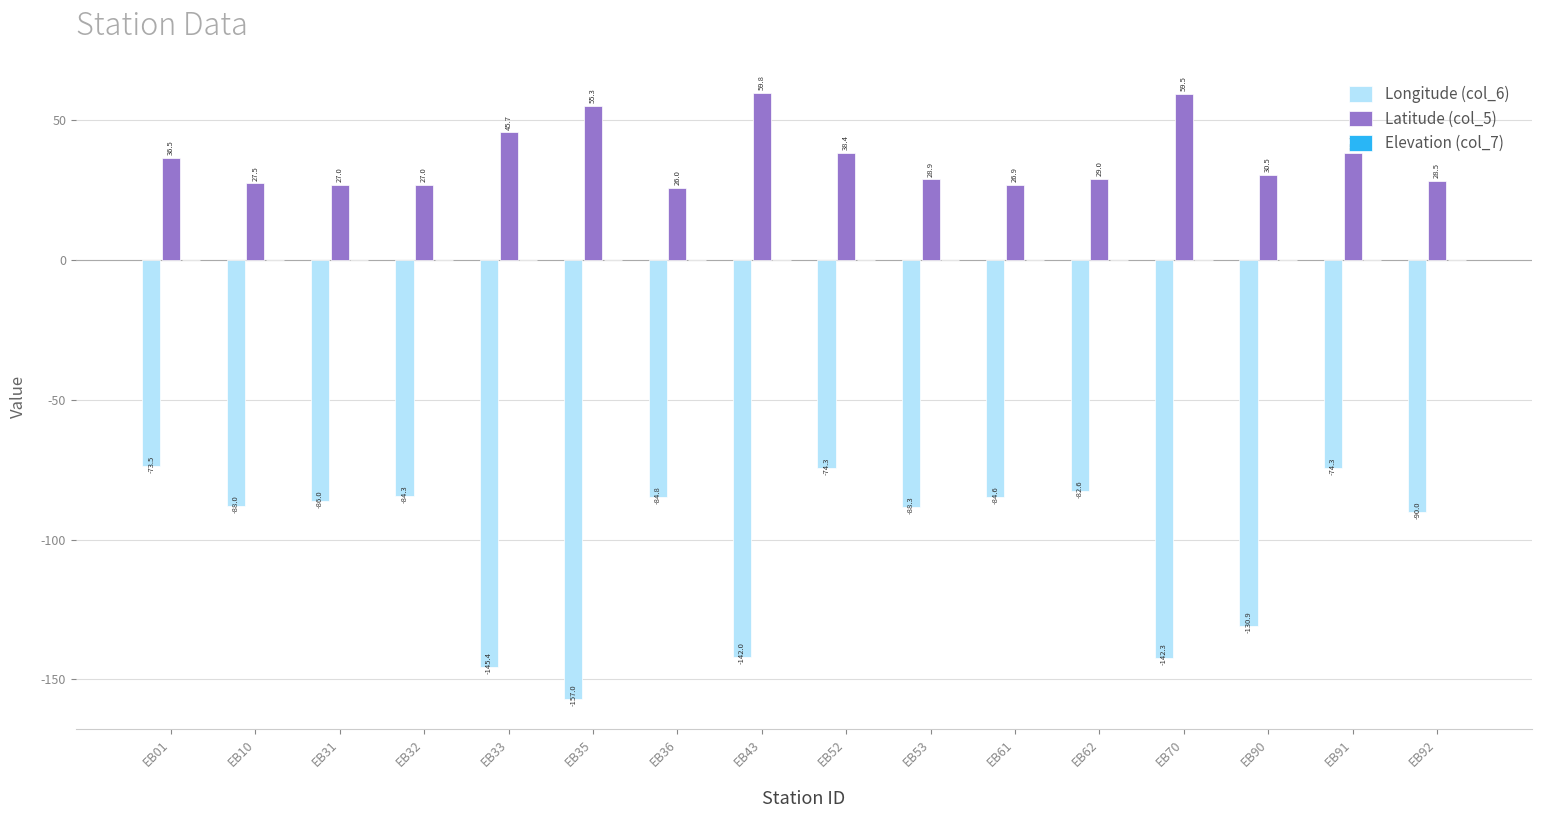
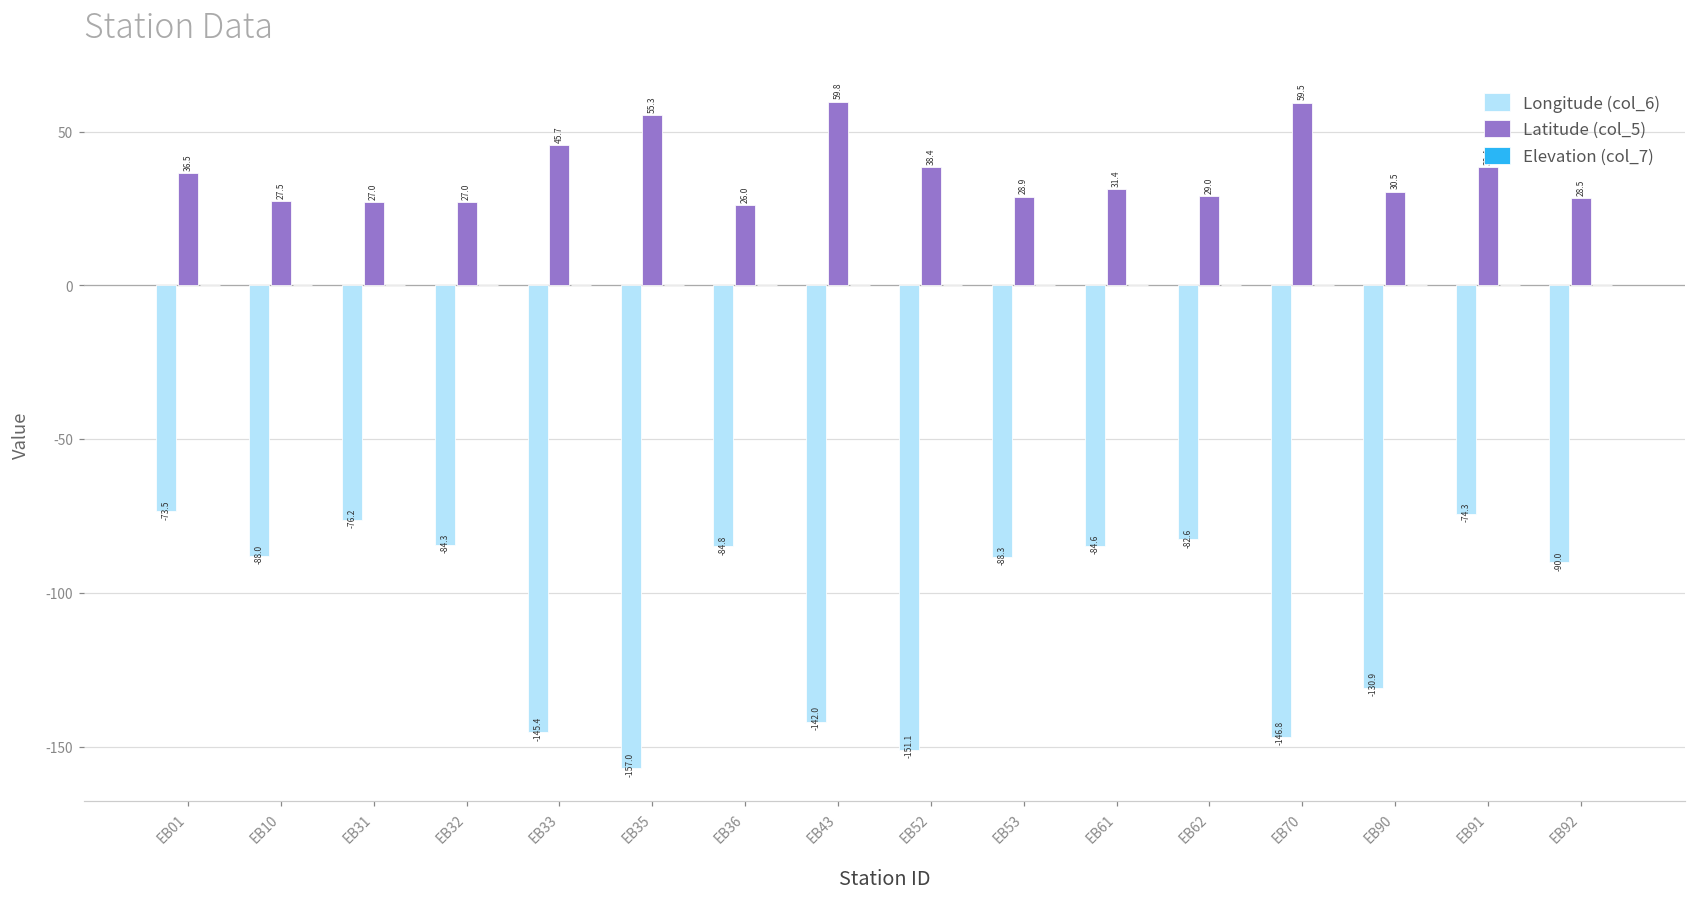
  {
    "Longitude (col_6)": {
      "EB01": -73.5,
      "EB10": -88.0,
-     "EB31": -86.0,
+     "EB31": -76.2,
      "EB32": -84.3,
      "EB33": -145.4,
      "EB35": -157.0,
      "EB36": -84.8,
      "EB43": -142.0,
-     "EB52": -74.3,
+     "EB52": -151.1,
      "EB53": -88.3,
      "EB61": -84.6,
      "EB62": -82.6,
-     "EB70": -142.3,
+     "EB70": -146.8,
      "EB90": -130.9,
      "EB91": -74.3,
      "EB92": -90.0
    },
    "Latitude (col_5)": {
      "EB01": 36.5,
      "EB10": 27.5,
      "EB31": 27.0,
      "EB32": 27.0,
      "EB33": 45.7,
      "EB35": 55.3,
      "EB36": 26.0,
      "EB43": 59.8,
      "EB52": 38.4,
      "EB53": 28.9,
-     "EB61": 26.9,
+     "EB61": 31.4,
      "EB62": 29.0,
      "EB70": 59.5,
      "EB90": 30.5,
      "EB91": 38.4,
      "EB92": 28.5
    },
    "Elevation (col_7)": {
      "EB01": 0,
      "EB10": 0,
      "EB31": 0,
      "EB32": 0,
      "EB33": 0,
      "EB35": 0,
      "EB36": 0,
      "EB43": 0,
      "EB52": 0,
      "EB53": 0,
      "EB61": 0,
      "EB62": 0,
      "EB70": 0,
      "EB90": 0,
      "EB91": 0,
      "EB92": 0
    }
  }
